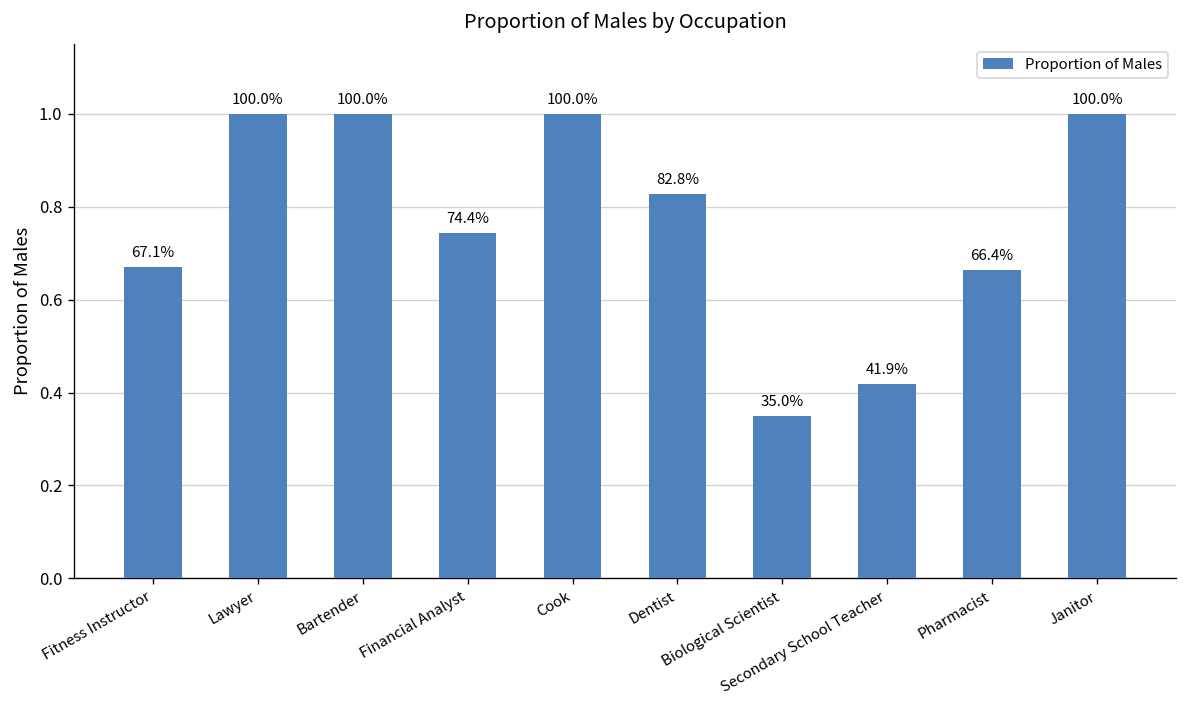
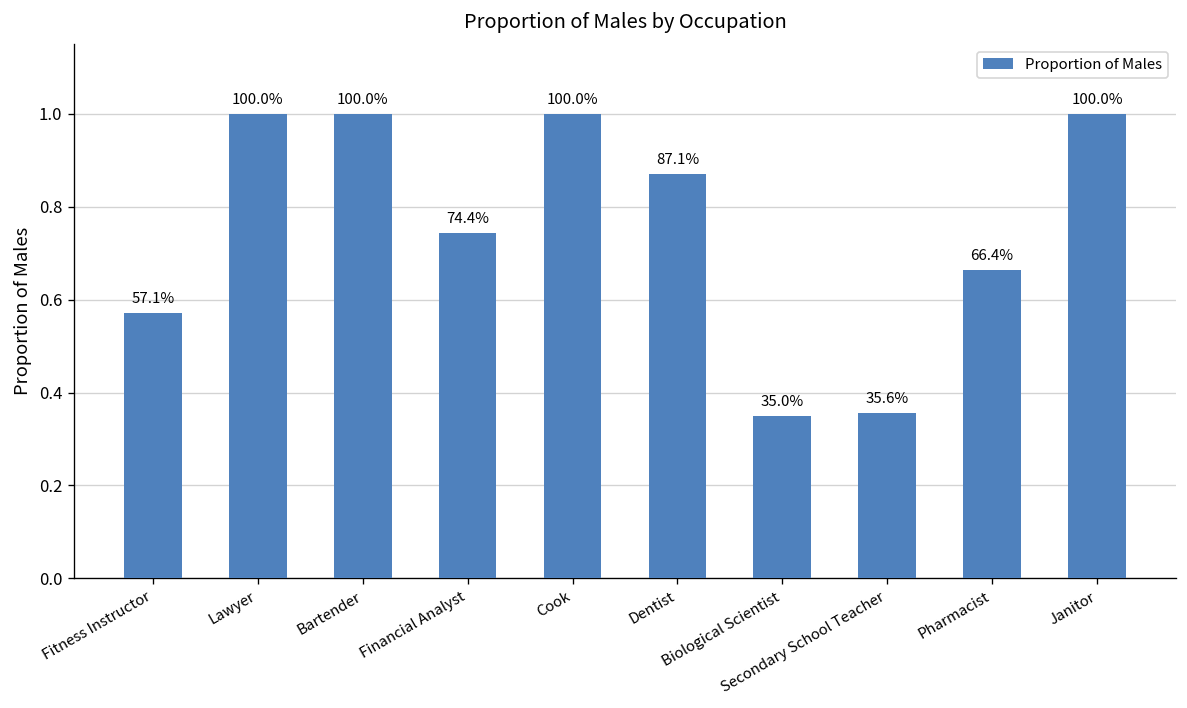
  {
-   "Fitness Instructor": "67.1%",
+   "Fitness Instructor": "57.1%",
    "Lawyer": "100.0%",
    "Bartender": "100.0%",
    "Financial Analyst": "74.4%",
    "Cook": "100.0%",
-   "Dentist": "82.8%",
+   "Dentist": "87.1%",
    "Biological Scientist": "35.0%",
-   "Secondary School Teacher": "41.9%",
+   "Secondary School Teacher": "35.6%",
    "Pharmacist": "66.4%",
    "Janitor": "100.0%"
  }
